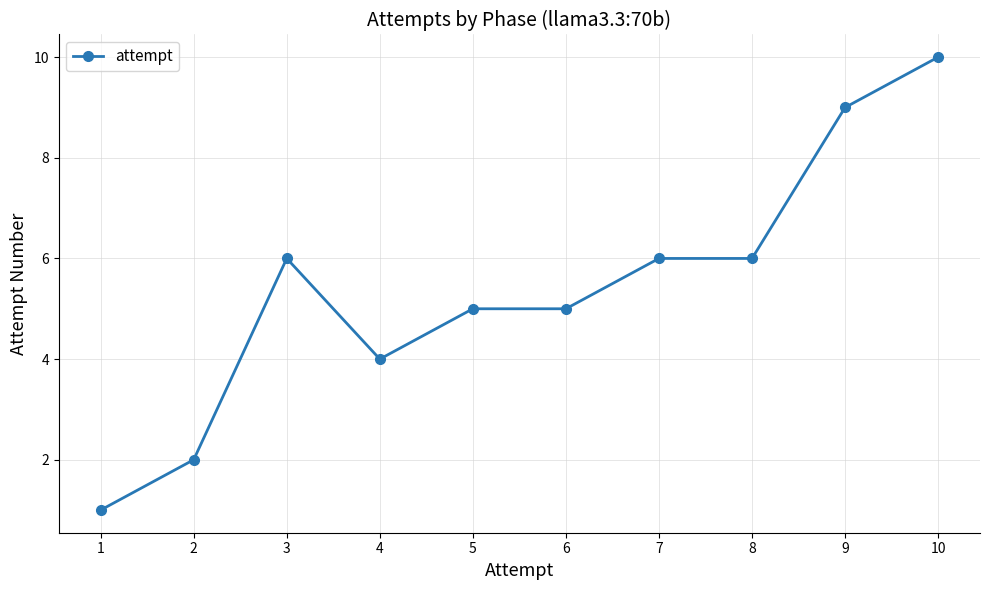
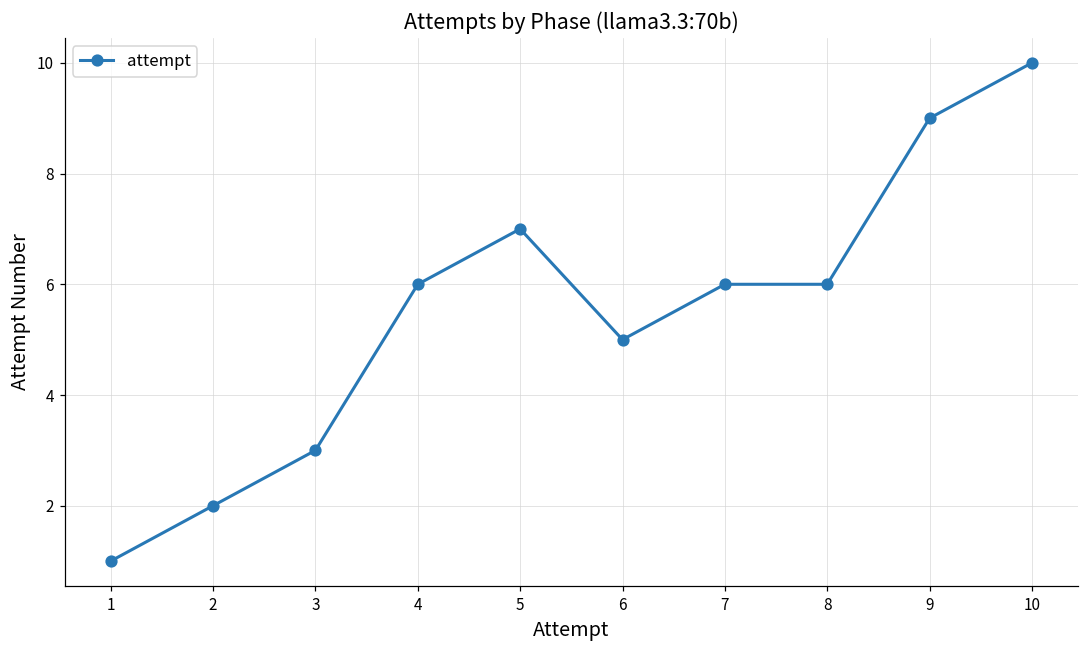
  {
    "1": 1,
    "2": 2,
-   "3": 6,
-   "4": 4,
-   "5": 5,
+   "3": 3,
+   "4": 6,
+   "5": 7,
    "6": 5,
    "7": 6,
    "8": 6,
    "9": 9,
    "10": 10
  }
